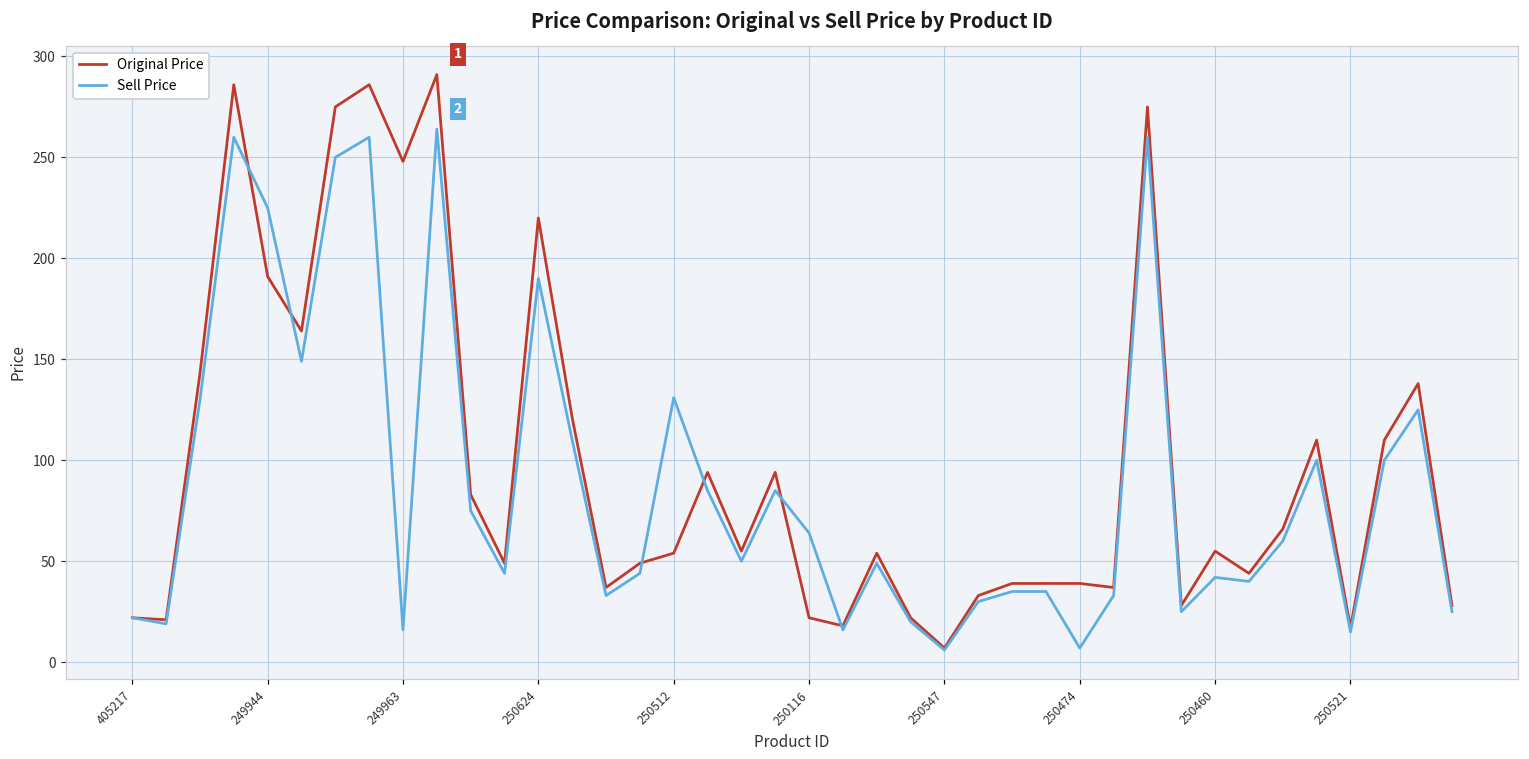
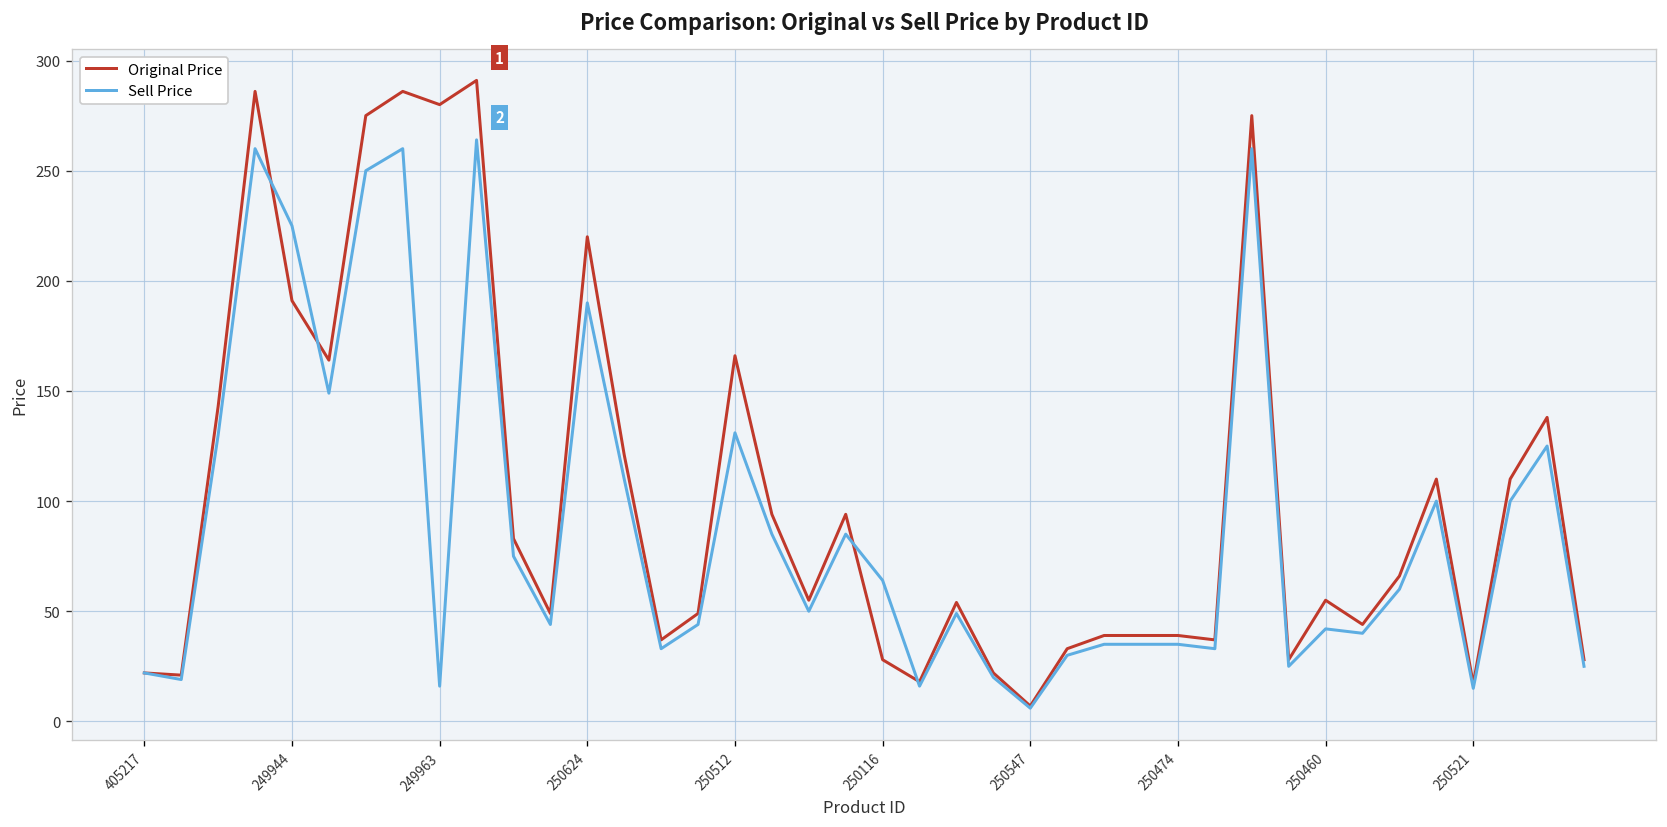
  {
    "Original Price": {
      "249944": 191,
-     "249963": 248,
+     "249963": 280,
      "250624": 220,
-     "250512": 54,
-     "250116": 22,
+     "250512": 166,
+     "250116": 28,
      "250474": 39,
      "250460": 55,
      "250521": 17
    },
    "Sell Price": {
      "249944": 225,
      "249963": 16,
      "250624": 190,
      "250512": 131,
      "250116": 64,
-     "250474": 7,
+     "250474": 35,
      "250460": 42,
      "250521": 15
    }
  }
